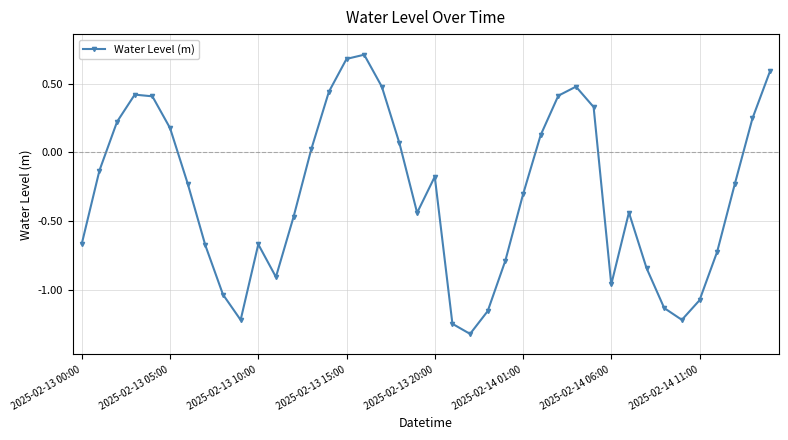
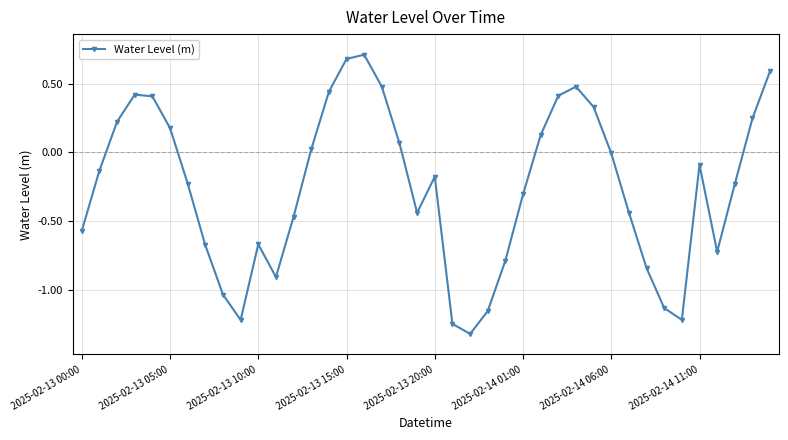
  {
-   "2025-02-13 00:00": -0.67,
+   "2025-02-13 00:00": -0.57,
    "2025-02-13 05:00": 0.18,
    "2025-02-13 10:00": -0.67,
    "2025-02-13 15:00": 0.68,
    "2025-02-13 20:00": -0.18,
    "2025-02-14 01:00": -0.31,
-   "2025-02-14 06:00": -0.96,
-   "2025-02-14 11:00": -1.08
+   "2025-02-14 06:00": -0.01,
+   "2025-02-14 11:00": -0.09
  }
